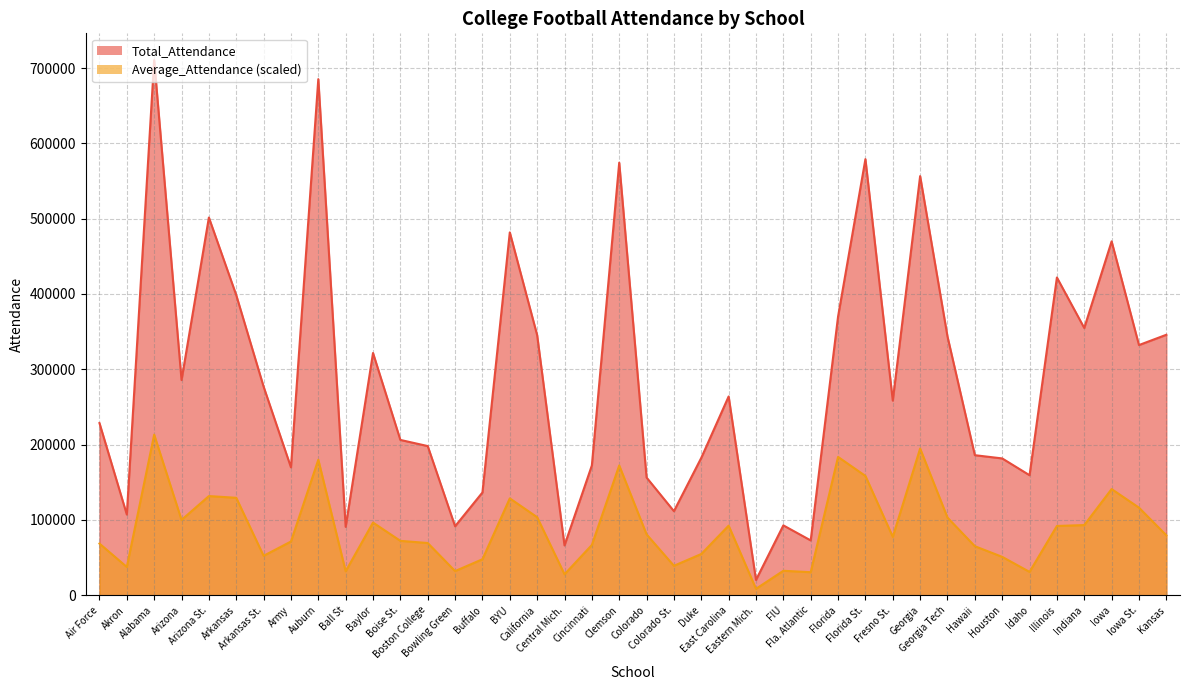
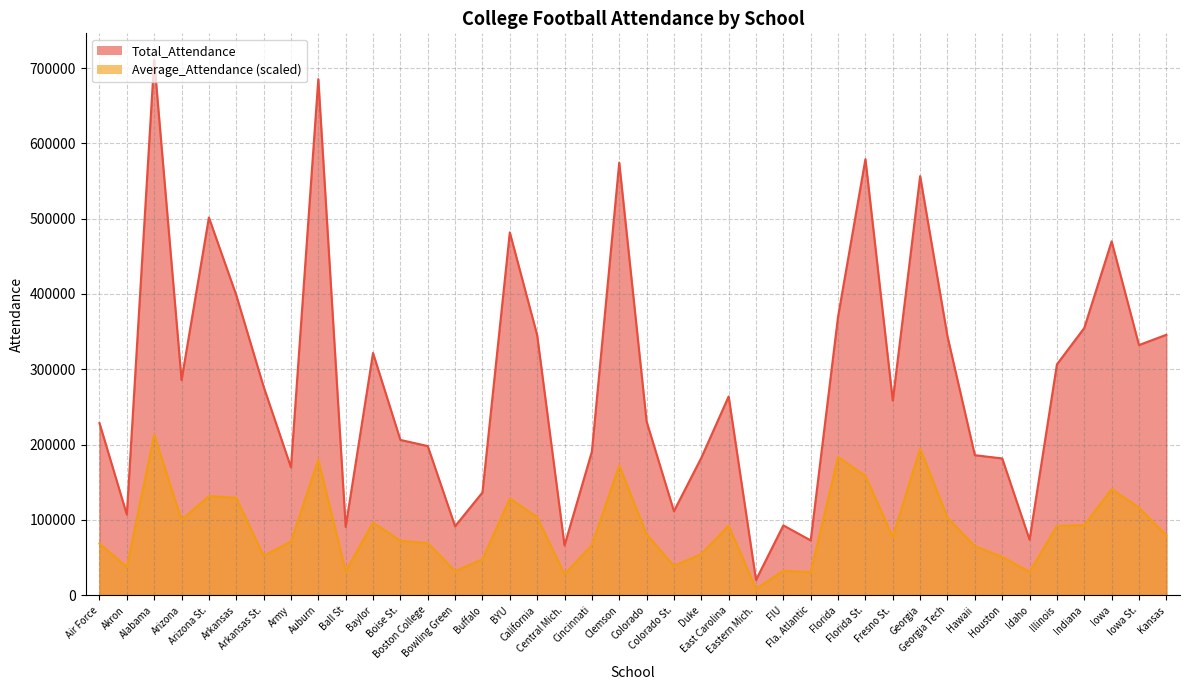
  {
    "Total_Attendance": {
      "Air Force": 230000,
      "Akron": 110000,
      "Arizona": 290000,
      "Arizona St.": 500000,
      "Arkansas": 400000,
      "Arkansas St.": 280000,
      "Army": 170000,
      "Auburn": 690000,
      "Ball St": 90000,
      "Baylor": 320000,
      "Boise St.": 210000,
      "Boston College": 200000,
      "Bowling Green": 90000,
      "Buffalo": 140000,
      "BYU": 480000,
      "California": 350000,
      "Central Mich.": 70000,
-     "Cincinnati": 170000,
+     "Cincinnati": 190000,
      "Clemson": 570000,
-     "Colorado": 160000,
+     "Colorado": 230000,
      "Colorado St.": 110000,
      "Duke": 180000,
      "East Carolina": 260000,
      "Eastern Mich.": 20000,
      "FIU": 90000,
      "Fla. Atlantic": 70000,
      "Florida": 370000,
      "Florida St.": 580000,
      "Fresno St.": 260000,
      "Georgia": 560000,
      "Georgia Tech": 340000,
      "Hawaii": 190000,
      "Houston": 180000,
-     "Idaho": 160000,
-     "Illinois": 420000,
+     "Idaho": 70000,
+     "Illinois": 310000,
      "Indiana": 350000,
      "Iowa": 470000,
      "Iowa St.": 330000,
      "Kansas": 350000
    }
  }
